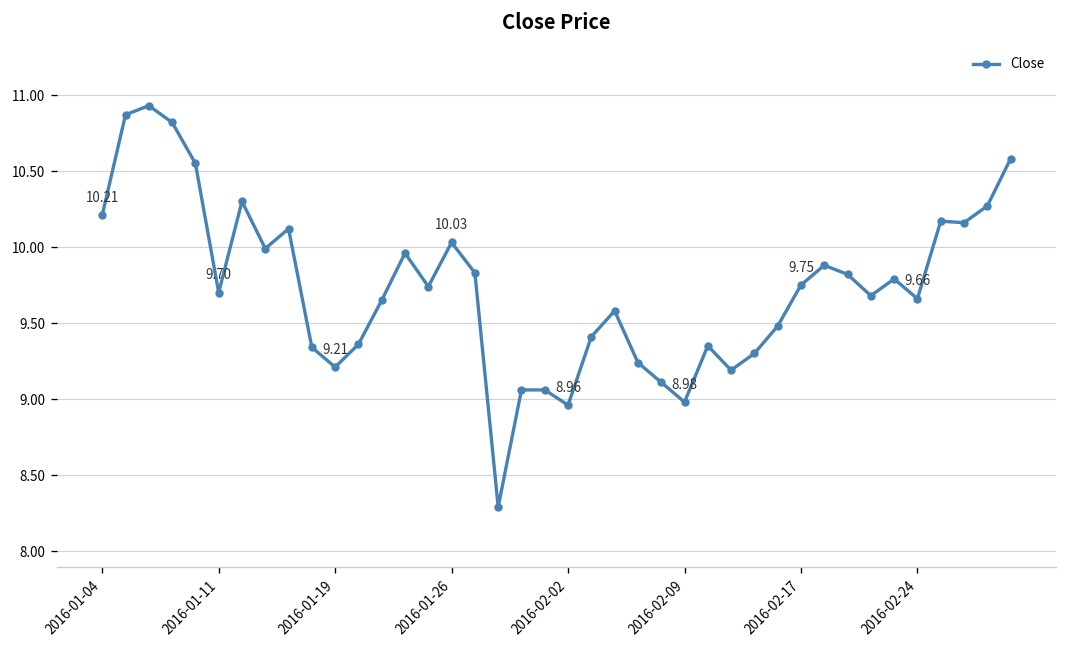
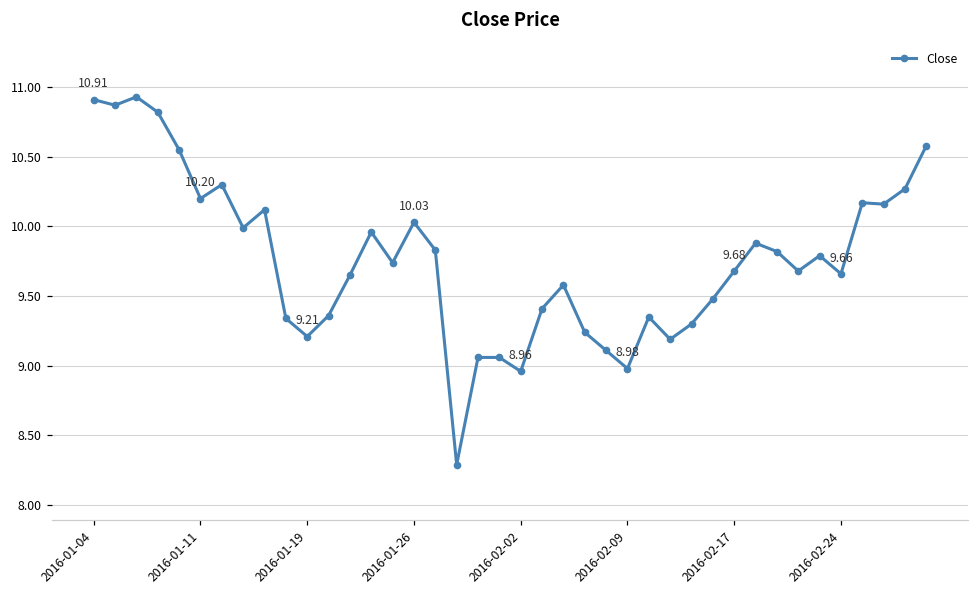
  {
-   "2016-01-04": 10.21,
-   "2016-01-11": 9.70,
+   "2016-01-04": 10.91,
+   "2016-01-11": 10.20,
    "2016-01-19": 9.21,
    "2016-01-26": 10.03,
    "2016-02-02": 8.96,
    "2016-02-09": 8.98,
-   "2016-02-17": 9.75,
+   "2016-02-17": 9.68,
    "2016-02-24": 9.66
  }
